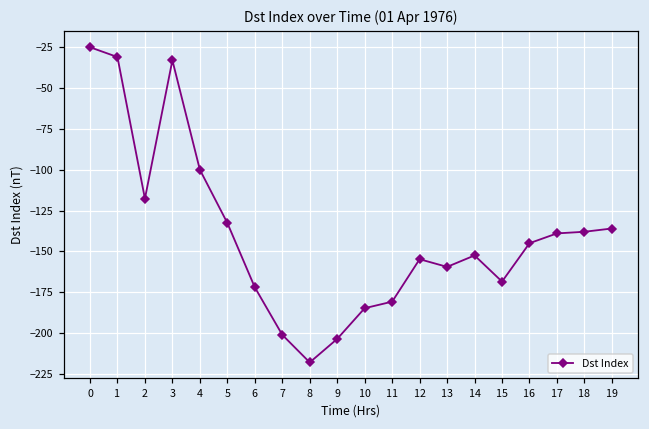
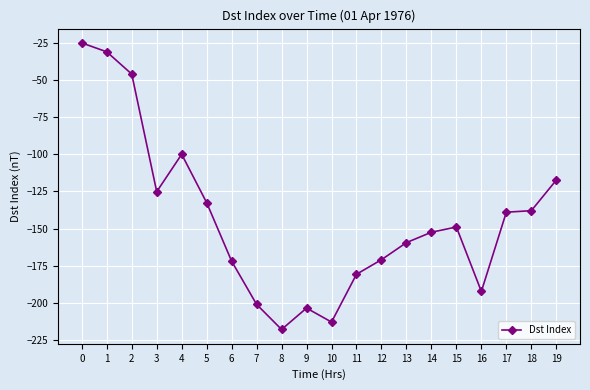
  {
    "0": -25,
    "1": -31,
-   "2": -118,
-   "3": -33,
+   "2": -46,
+   "3": -125,
    "4": -100,
    "5": -133,
    "6": -172,
    "7": -201,
    "8": -218,
    "9": -204,
-   "10": -185,
+   "10": -213,
    "11": -181,
-   "12": -155,
+   "12": -171,
    "13": -160,
    "14": -153,
-   "15": -169,
-   "16": -145,
+   "15": -149,
+   "16": -192,
    "17": -139,
    "18": -138,
-   "19": -136
+   "19": -117
  }
